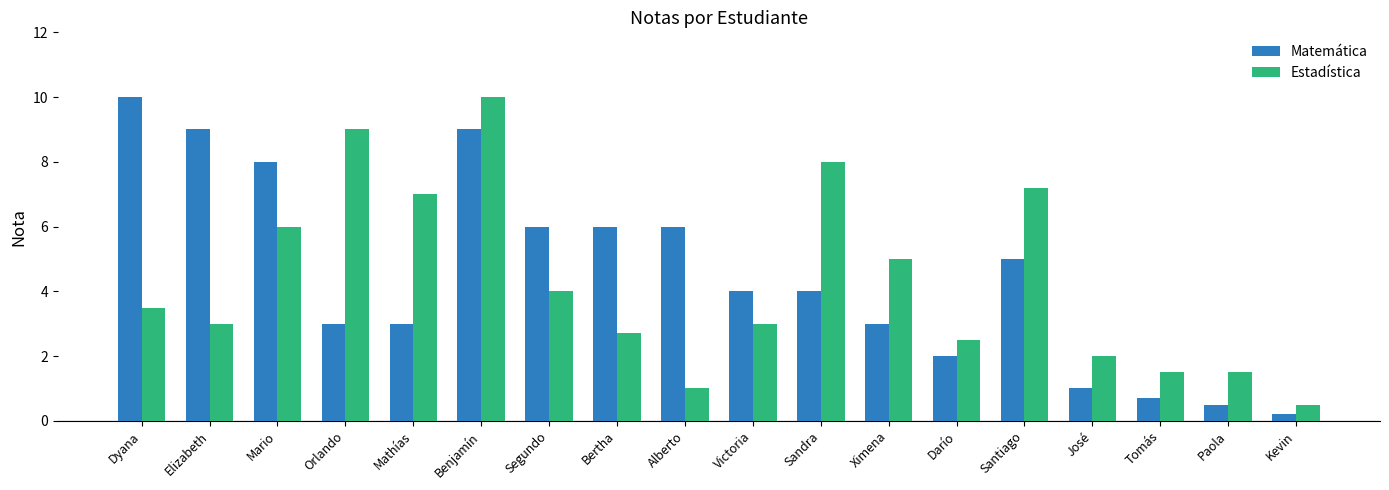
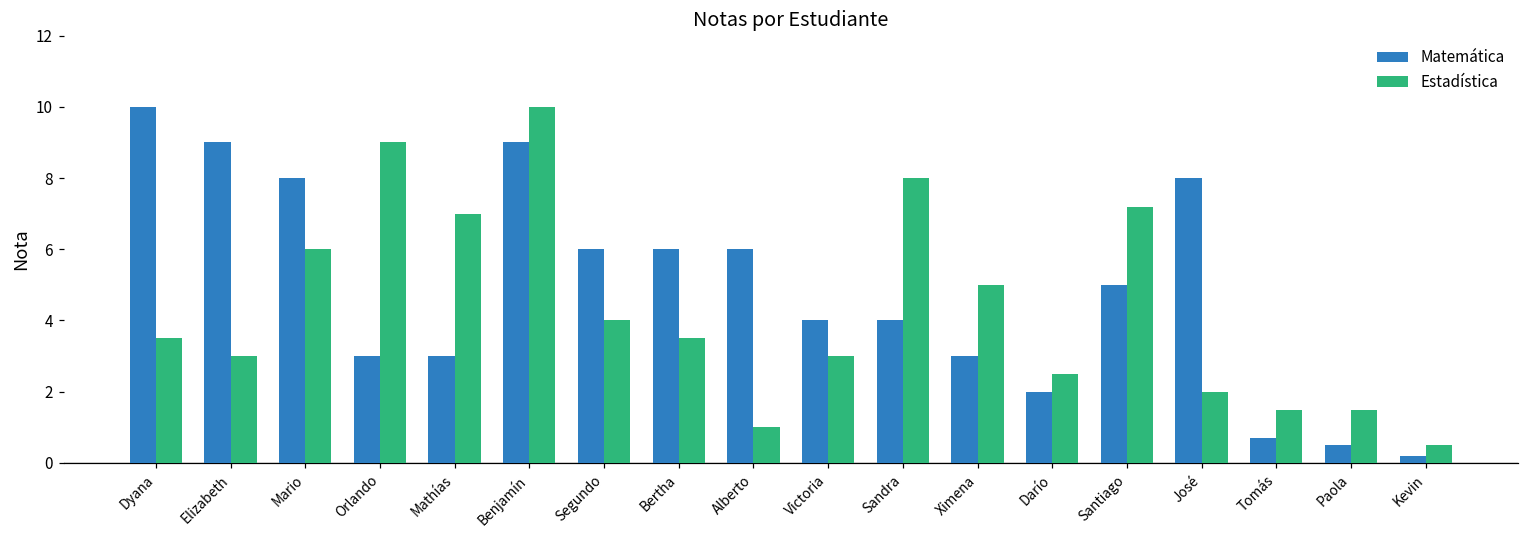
  {
    "Matemática": {
      "Dyana": 10,
      "Elizabeth": 9,
      "Mario": 8,
      "Orlando": 3,
      "Mathías": 3,
      "Benjamín": 9,
      "Segundo": 6,
      "Bertha": 6,
      "Alberto": 6,
      "Victoria": 4,
      "Sandra": 4,
      "Ximena": 3,
      "Darío": 2,
      "Santiago": 5,
-     "José": 1,
+     "José": 8,
      "Tomás": 0.7,
      "Paola": 0.5,
      "Kevin": 0.2
    },
    "Estadística": {
      "Dyana": 3.5,
      "Elizabeth": 3.0,
      "Mario": 6.0,
      "Orlando": 9.0,
      "Mathías": 7.0,
      "Benjamín": 10.0,
      "Segundo": 4.0,
-     "Bertha": 2.7,
+     "Bertha": 3.5,
      "Alberto": 1.0,
      "Victoria": 3.0,
      "Sandra": 8.0,
      "Ximena": 5.0,
      "Darío": 2.5,
      "Santiago": 7.2,
      "José": 2.0,
      "Tomás": 1.5,
      "Paola": 1.5,
      "Kevin": 0.5
    }
  }
